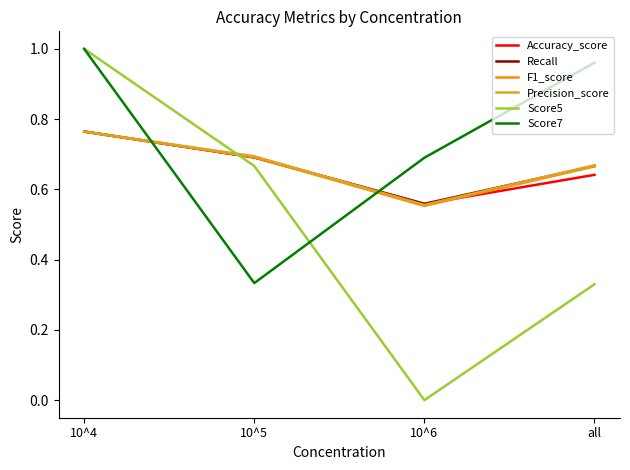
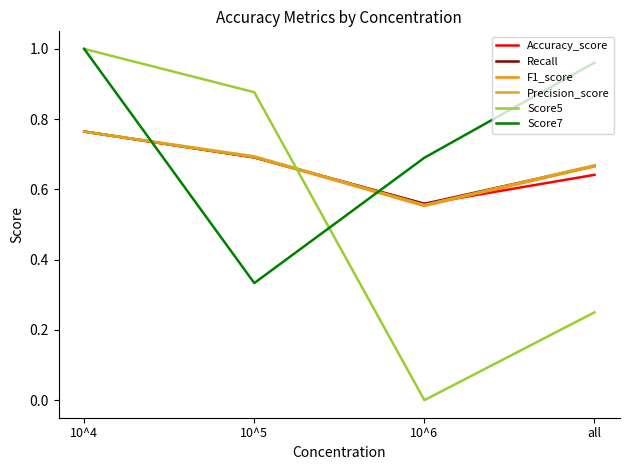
  {
    "Accuracy_score": {
      "all": 0.64
    },
    "Score5": {
-     "10^5": 0.67,
+     "10^5": 0.88,
      "10^6": 0.00,
-     "all": 0.33
+     "all": 0.25
    },
    "Score7": {
      "10^5": 0.33,
      "10^6": 0.69
    }
  }
